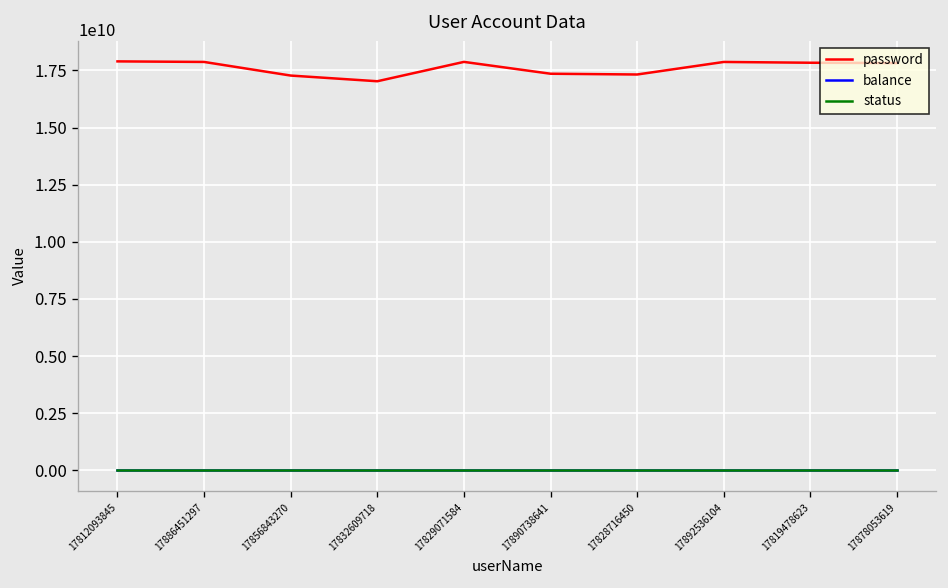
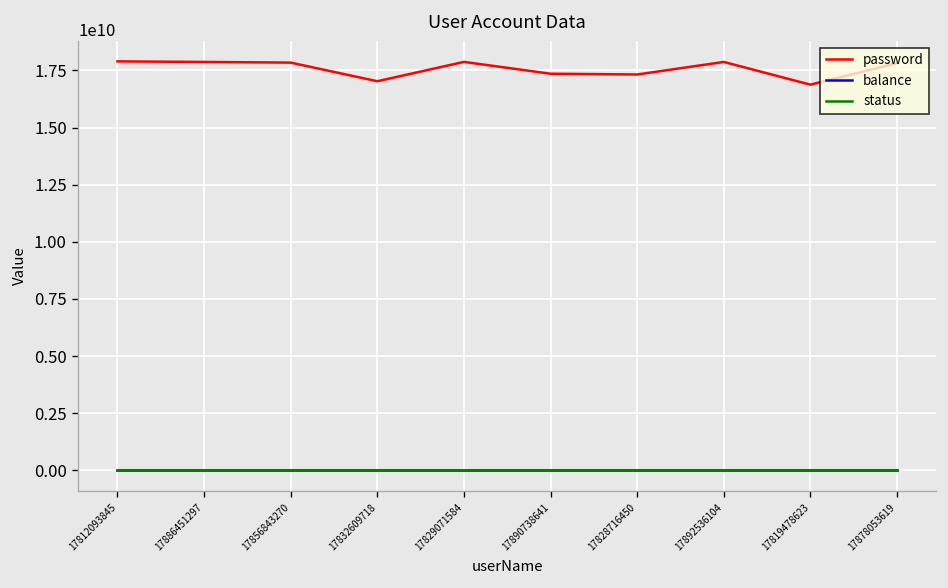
  {
    "password": {
      "17812093845": 17900000000,
      "17886451297": 17900000000,
-     "17856843270": 17300000000,
+     "17856843270": 17800000000,
      "17832609718": 17000000000,
      "17829071584": 17900000000,
      "17890738641": 17400000000,
      "17828716450": 17300000000,
      "17892536104": 17900000000,
-     "17819478623": 17800000000
+     "17819478623": 16900000000
    },
    "status": {
      "17812093845": 0,
      "17886451297": 0,
      "17856843270": 0,
      "17832609718": 0,
      "17829071584": 0,
      "17890738641": 0,
      "17828716450": 0,
      "17892536104": 0,
      "17819478623": 0,
      "17878053619": 0
    }
  }
